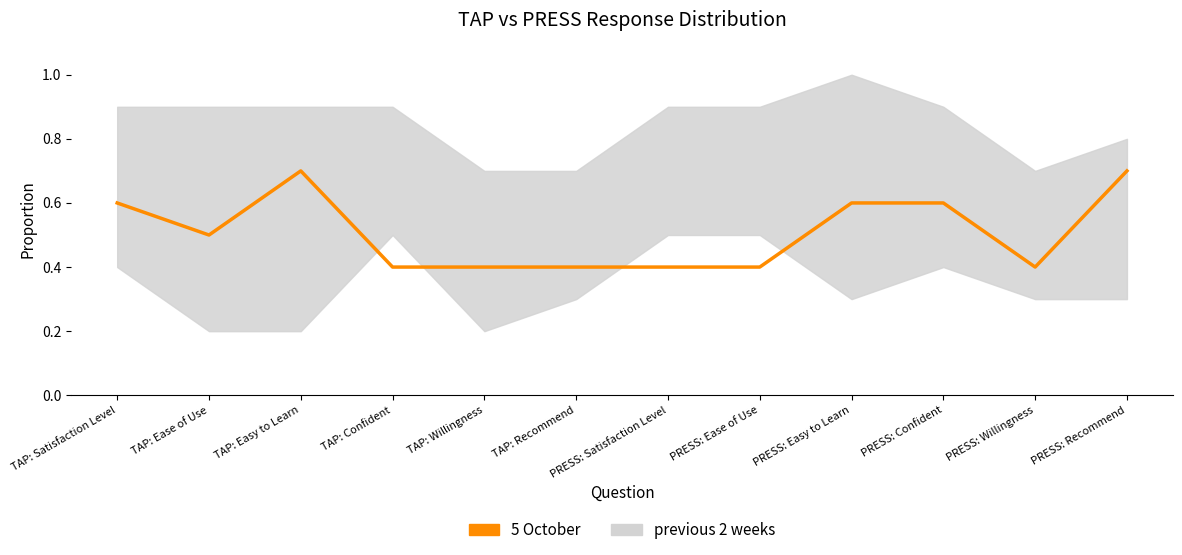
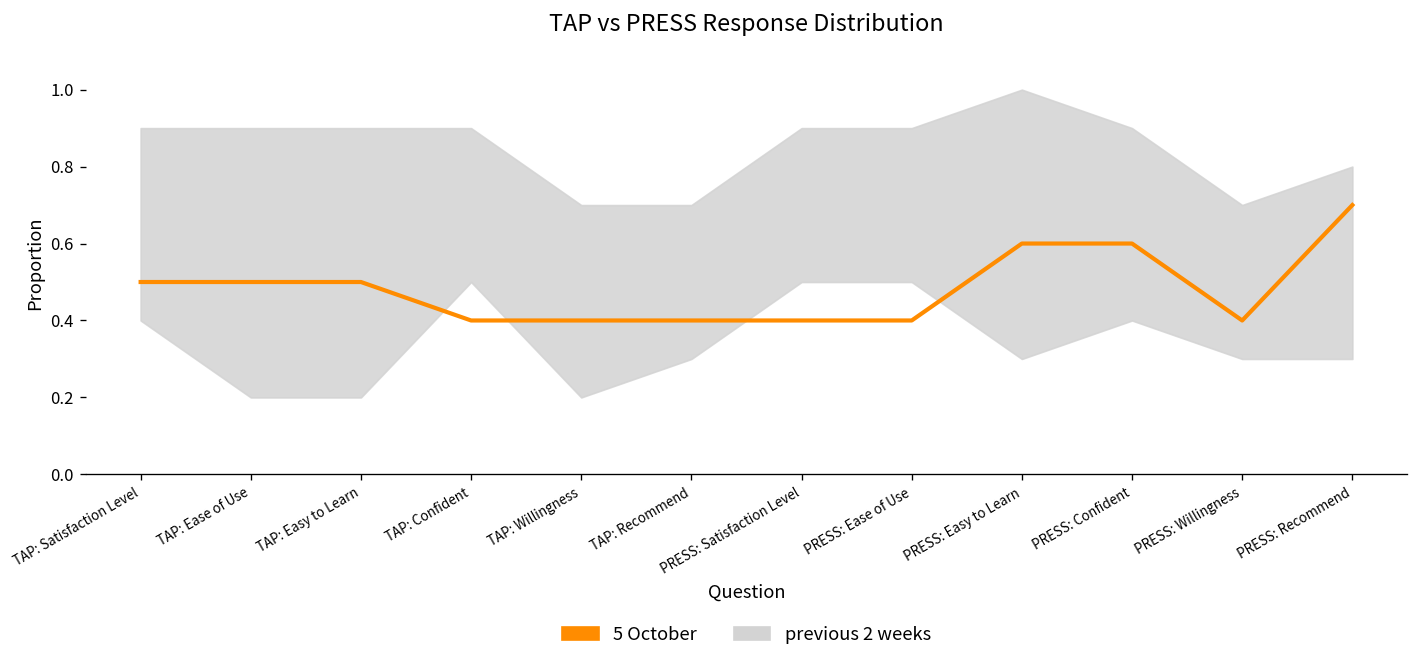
  {
    "5 October": {
-     "TAP: Satisfaction Level": 0.6,
+     "TAP: Satisfaction Level": 0.5,
      "TAP: Ease of Use": 0.5,
-     "TAP: Easy to Learn": 0.7,
+     "TAP: Easy to Learn": 0.5,
      "TAP: Confident": 0.4,
      "TAP: Willingness": 0.4,
      "TAP: Recommend": 0.4,
      "PRESS: Satisfaction Level": 0.4,
      "PRESS: Ease of Use": 0.4,
      "PRESS: Easy to Learn": 0.6,
      "PRESS: Confident": 0.6,
      "PRESS: Willingness": 0.4,
      "PRESS: Recommend": 0.7
    }
  }
